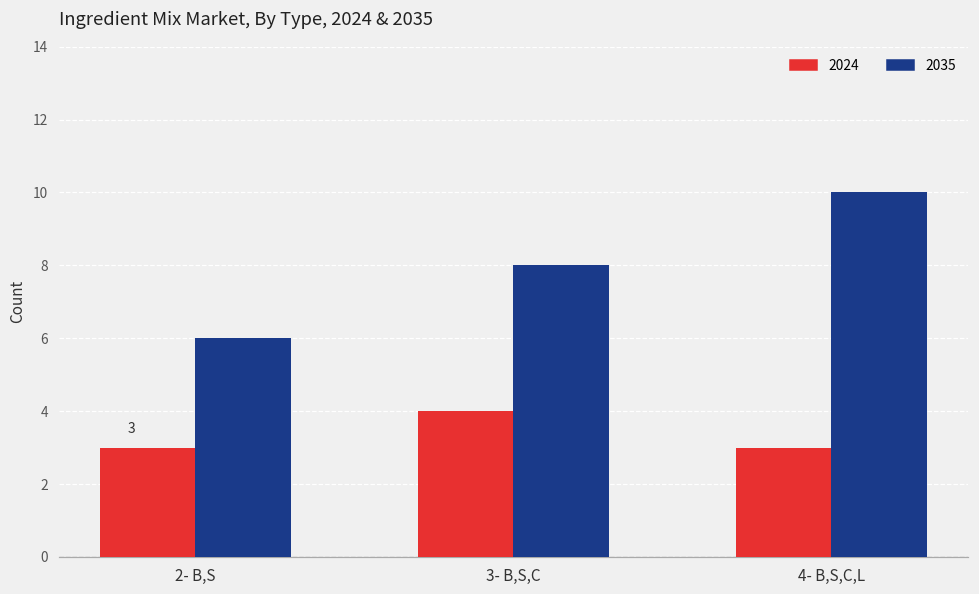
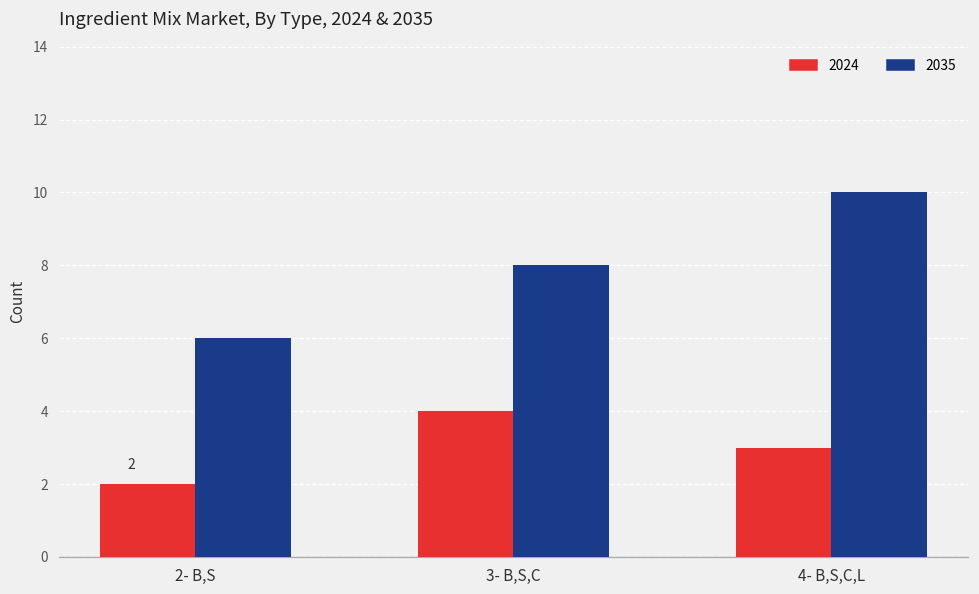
  {
    "2024": {
-     "2- B,S": 3
+     "2- B,S": 2
    },
    "2035": {
      "2- B,S": 6.0,
      "3- B,S,C": 8.0,
      "4- B,S,C,L": 10.0
    }
  }
